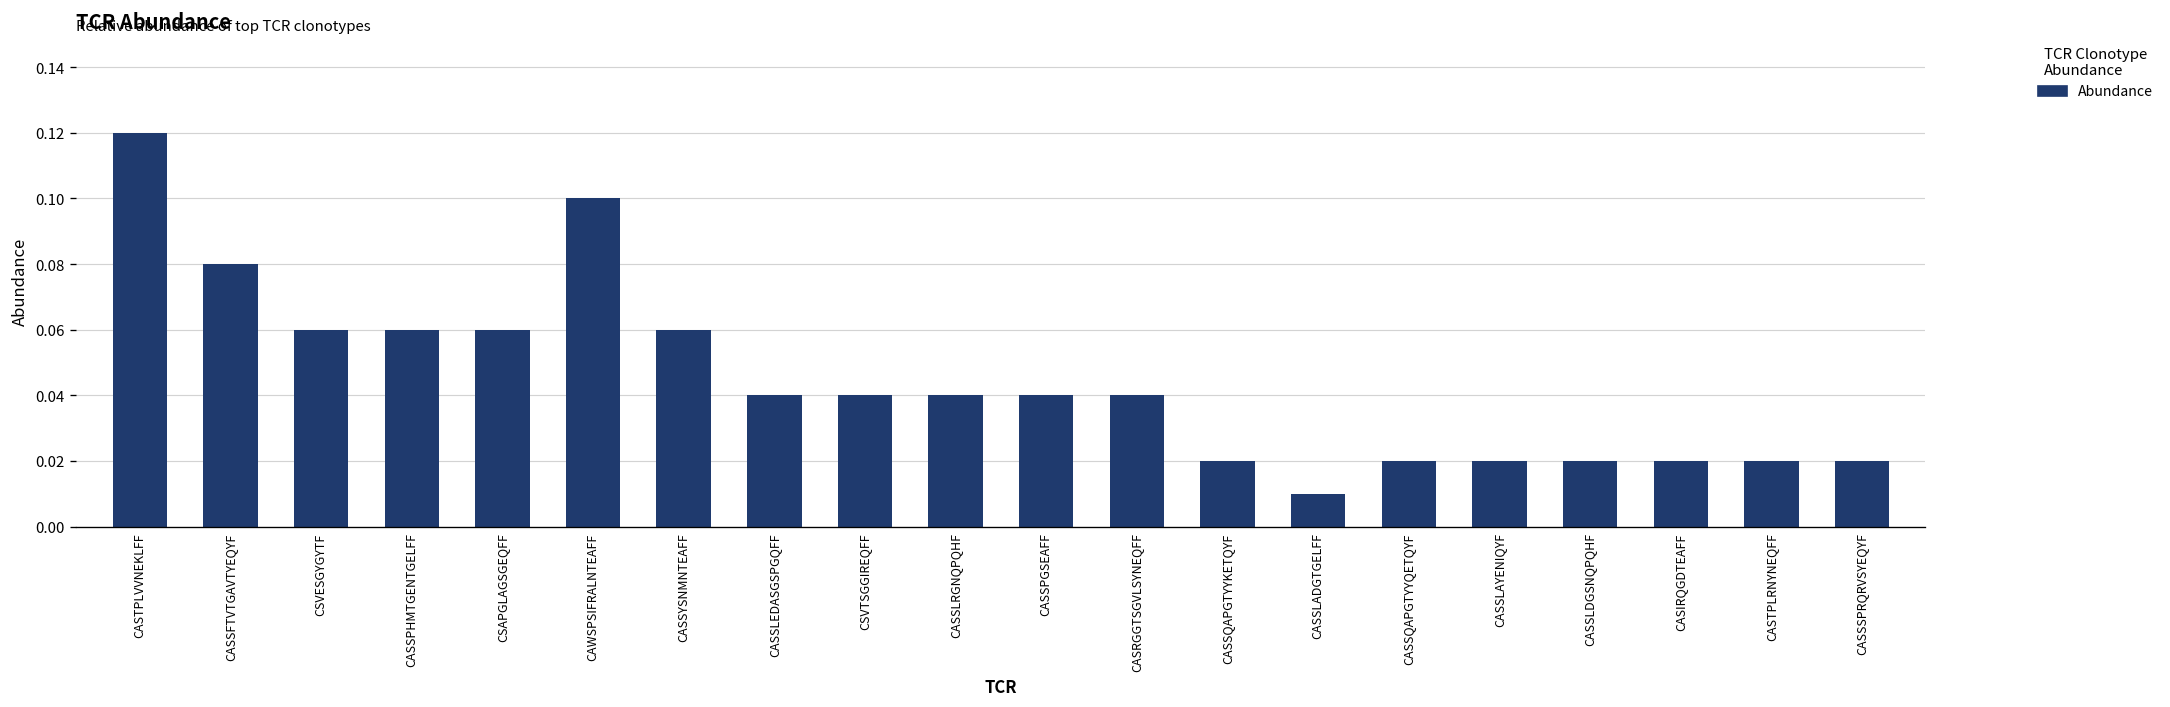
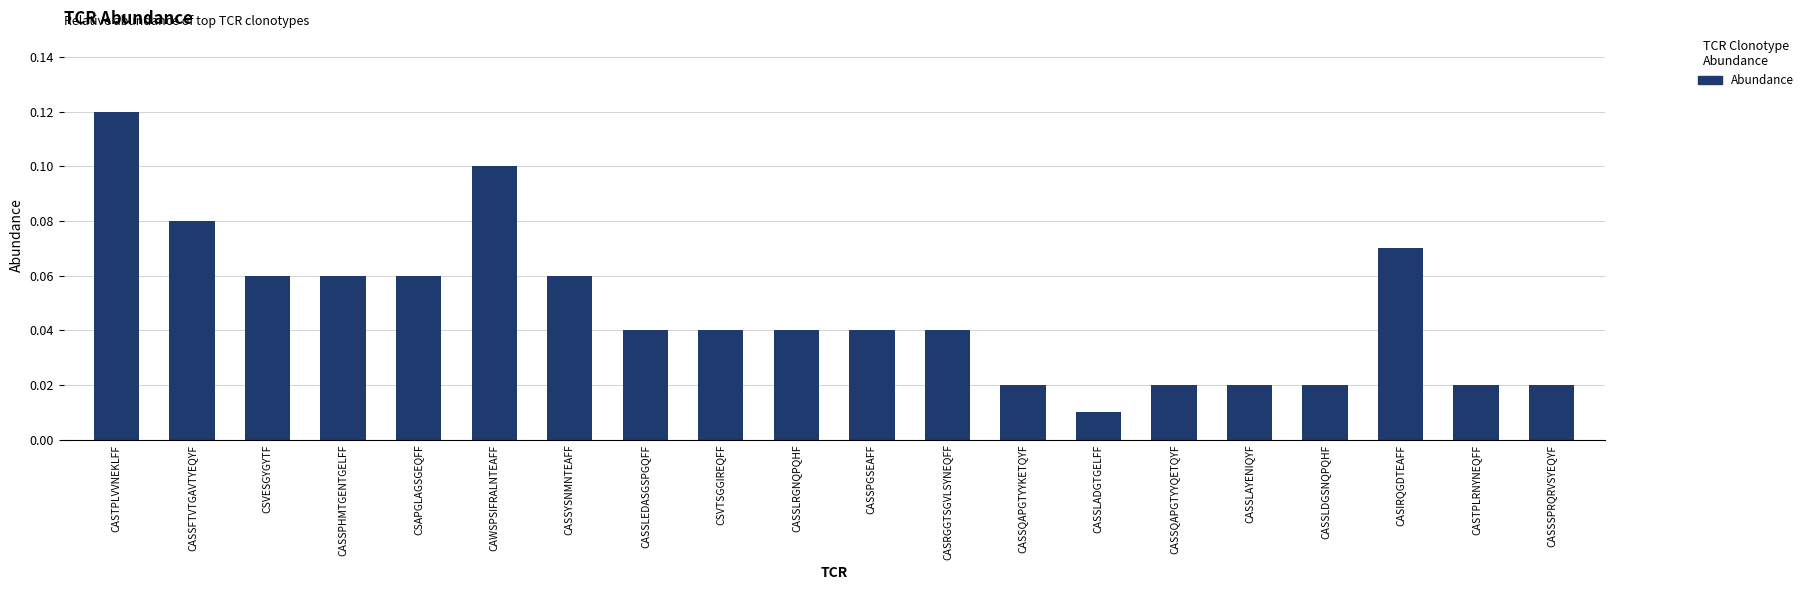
  {
    "CASTPLVVNEKLFF": 0.12,
    "CASSFTVTGAVTYEQYF": 0.08,
    "CSVESGYGYTF": 0.06,
    "CASSPHMTGENTGELFF": 0.06,
    "CSAPGLAGSGEQFF": 0.06,
    "CAWSPSIFRALNTEAFF": 0.10,
    "CASSYSNMNTEAFF": 0.06,
    "CASSLEDASGSPGQFF": 0.04,
    "CSVTSGGIREQFF": 0.04,
    "CASSLRGNQPQHF": 0.04,
    "CASSPGSEAFF": 0.04,
    "CASRGGTSGVLSYNEQFF": 0.04,
    "CASSQAPGTYYKETQYF": 0.02,
    "CASSLADGTGELFF": 0.01,
    "CASSQAPGTYYQETQYF": 0.02,
    "CASSLAYENIQYF": 0.02,
    "CASSLDGSNQPQHF": 0.02,
-   "CASIRQGDTEAFF": 0.02,
+   "CASIRQGDTEAFF": 0.07,
    "CASTPLRNYNEQFF": 0.02,
    "CASSSPRQRVSYEQYF": 0.02
  }
